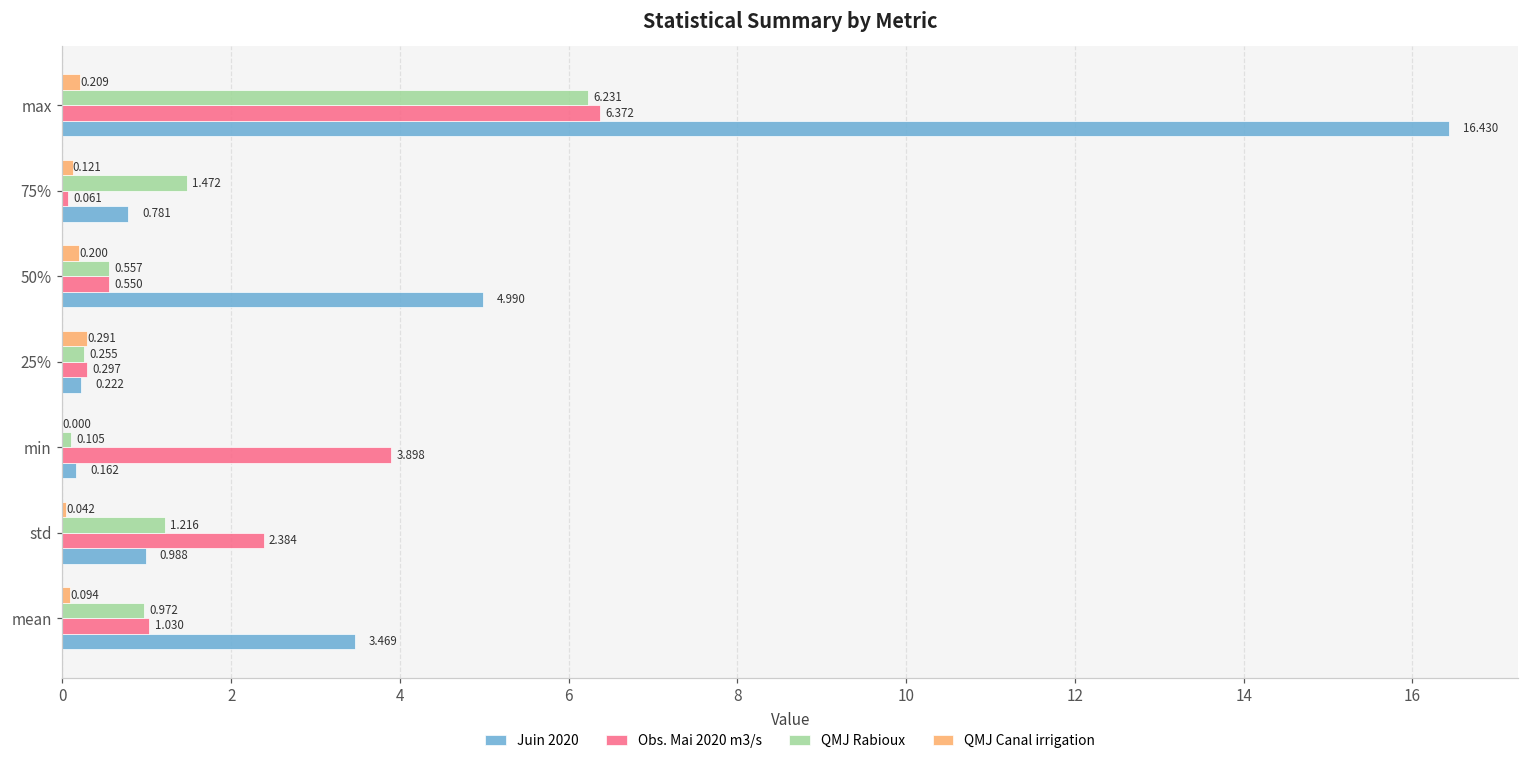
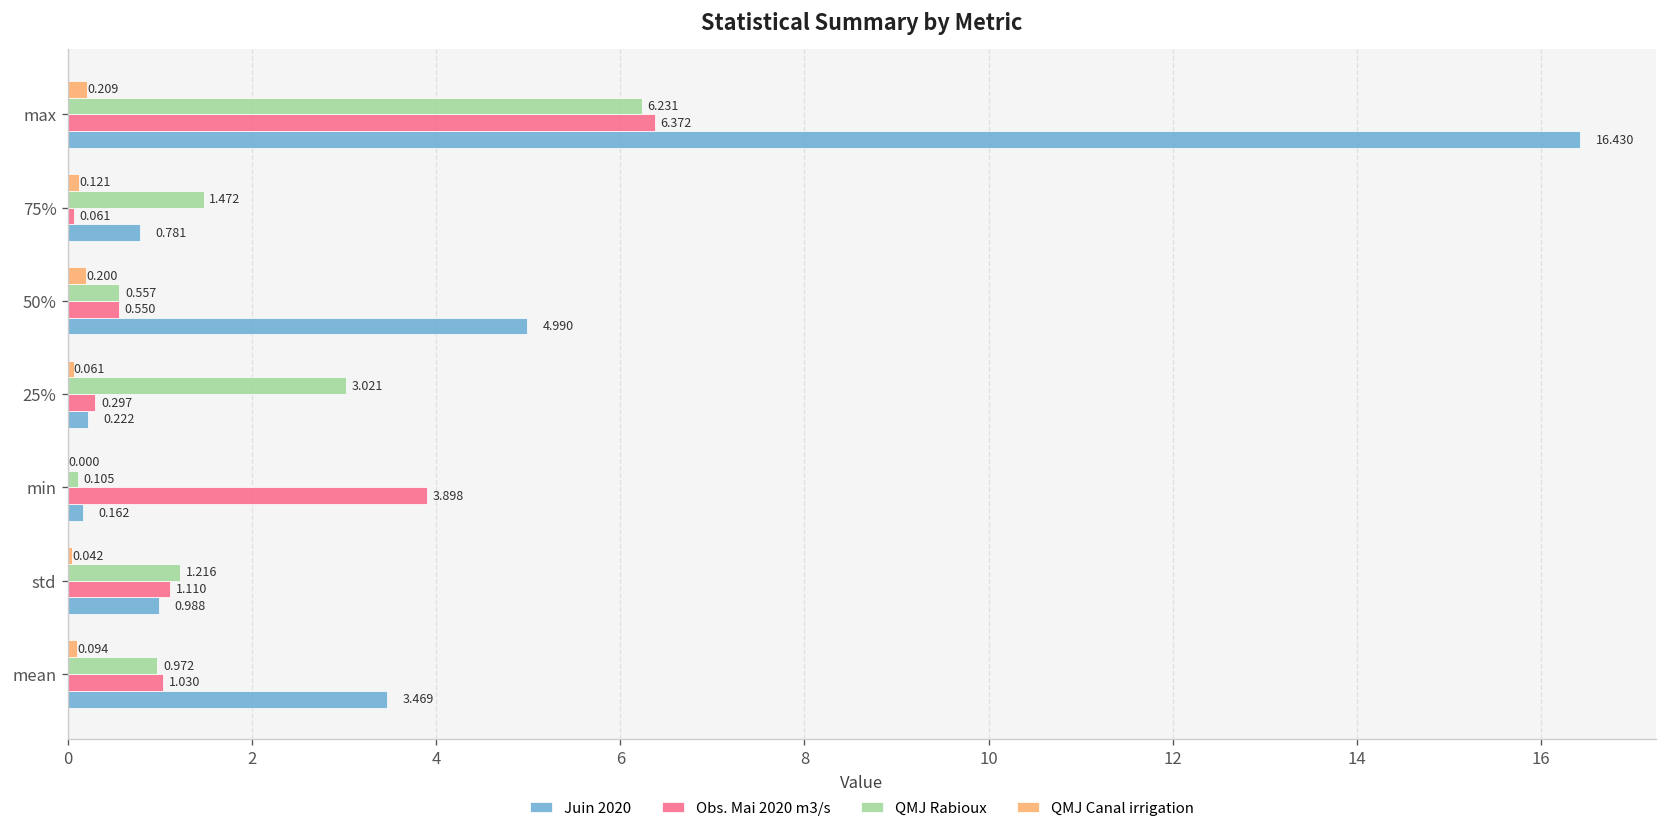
  {
    "Juin 2020": {
      "max": 16.430,
      "75%": 0.781,
      "50%": 4.990,
      "25%": 0.222,
      "min": 0.162,
      "std": 0.988,
      "mean": 3.469
    },
    "Obs. Mai 2020 m3/s": {
      "max": 6.372,
      "75%": 0.061,
      "50%": 0.550,
      "25%": 0.297,
      "min": 3.898,
-     "std": 2.384,
+     "std": 1.110,
      "mean": 1.030
    },
    "QMJ Rabioux": {
      "max": 6.231,
      "75%": 1.472,
      "50%": 0.557,
-     "25%": 0.255,
+     "25%": 3.021,
      "min": 0.105,
      "std": 1.216,
      "mean": 0.972
    },
    "QMJ Canal irrigation": {
      "max": 0.209,
      "75%": 0.121,
      "50%": 0.200,
-     "25%": 0.291,
+     "25%": 0.061,
      "min": 0.000,
      "std": 0.042,
      "mean": 0.094
    }
  }
